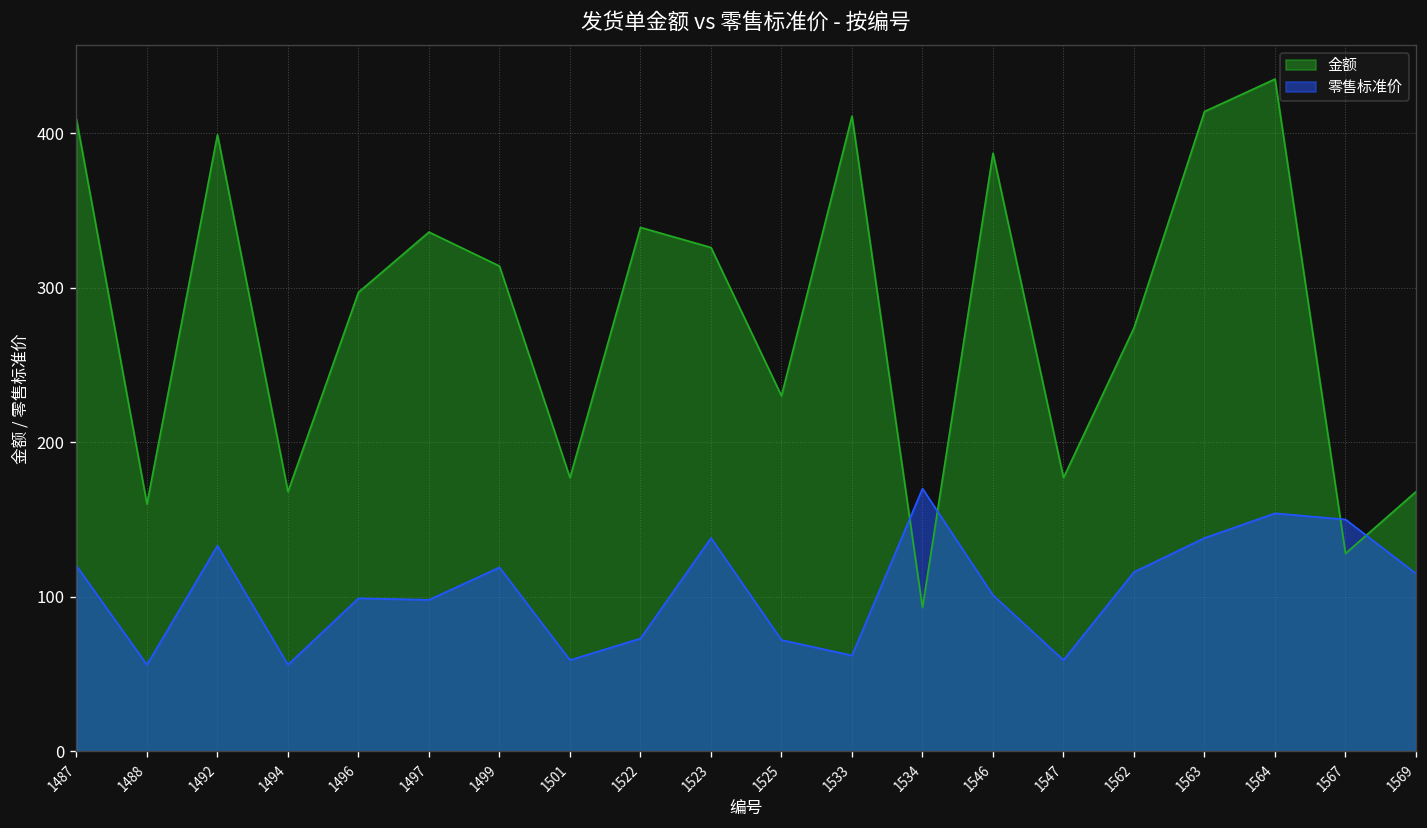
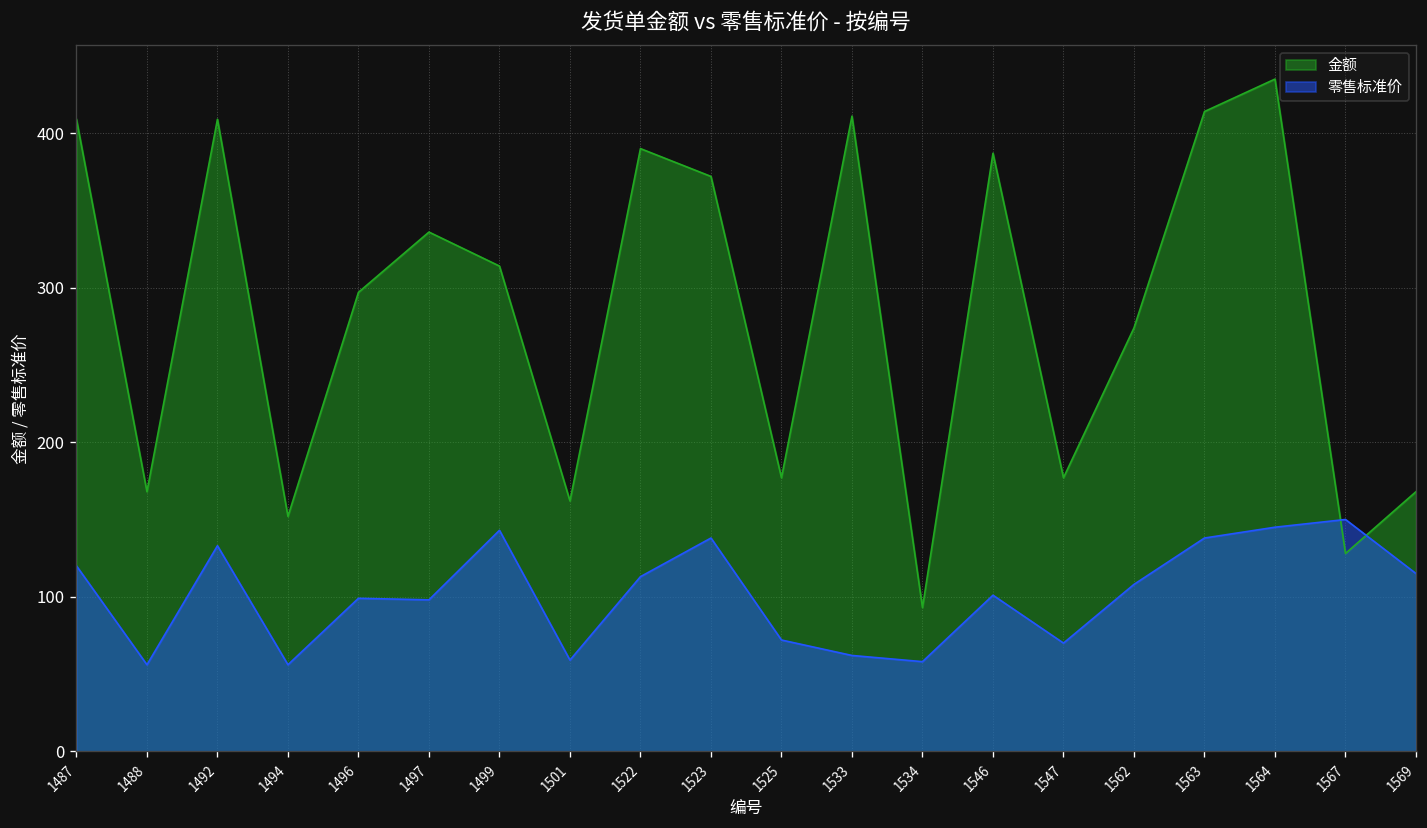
  {
    "金额": {
      "1487": 409,
-     "1488": 160,
-     "1492": 399,
-     "1494": 168,
+     "1488": 168,
+     "1492": 409,
+     "1494": 152,
      "1496": 297,
      "1497": 336,
      "1499": 314,
-     "1501": 177,
-     "1522": 339,
-     "1523": 326,
-     "1525": 230,
+     "1501": 162,
+     "1522": 390,
+     "1523": 372,
+     "1525": 177,
      "1533": 411,
      "1534": 93,
      "1546": 387,
      "1547": 177,
      "1562": 274,
      "1563": 414,
      "1564": 435,
      "1567": 128,
      "1569": 168
    },
    "零售标准价": {
      "1487": 120,
      "1488": 56,
      "1492": 133,
      "1494": 56,
      "1496": 99,
      "1497": 98,
-     "1499": 119,
+     "1499": 143,
      "1501": 59,
-     "1522": 73,
+     "1522": 113,
      "1523": 138,
      "1525": 72,
      "1533": 62,
-     "1534": 170,
+     "1534": 58,
      "1546": 101,
-     "1547": 59,
-     "1562": 116,
+     "1547": 70,
+     "1562": 108,
      "1563": 138,
-     "1564": 154,
+     "1564": 145,
      "1567": 150,
      "1569": 115
    }
  }
